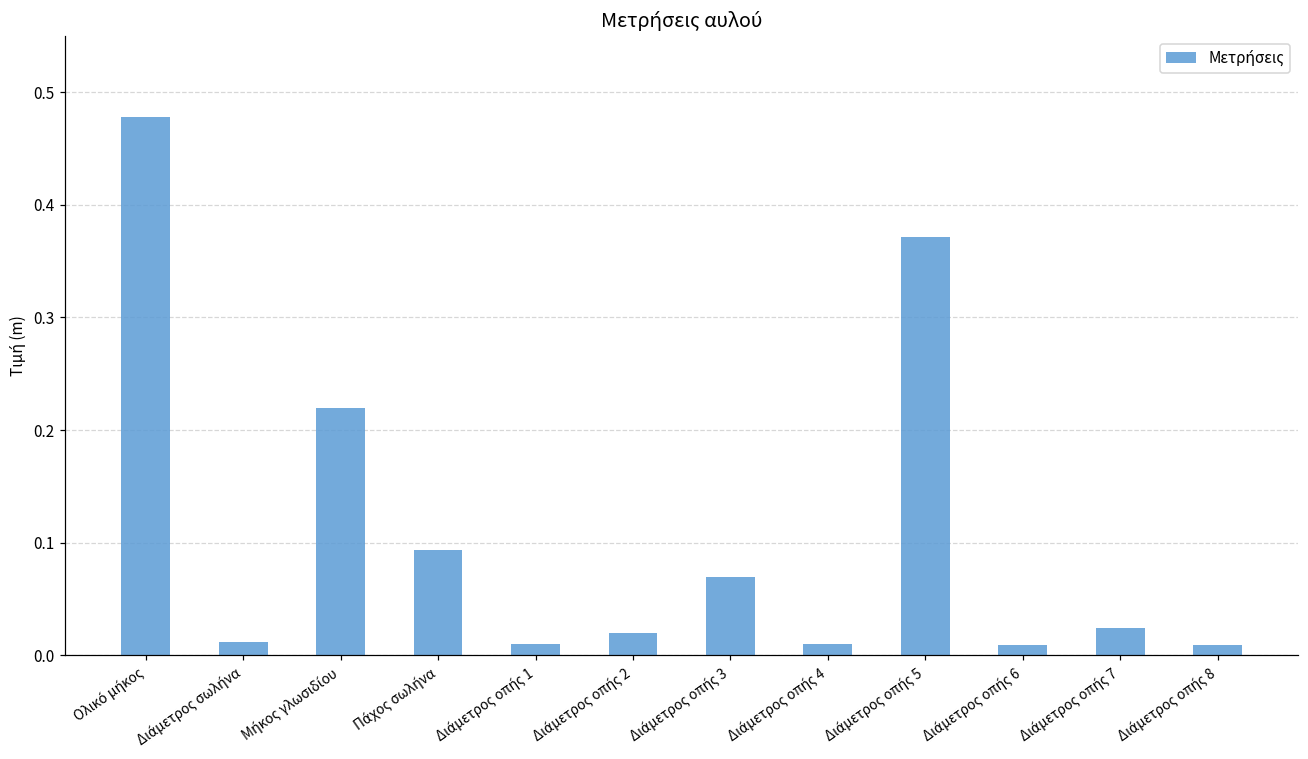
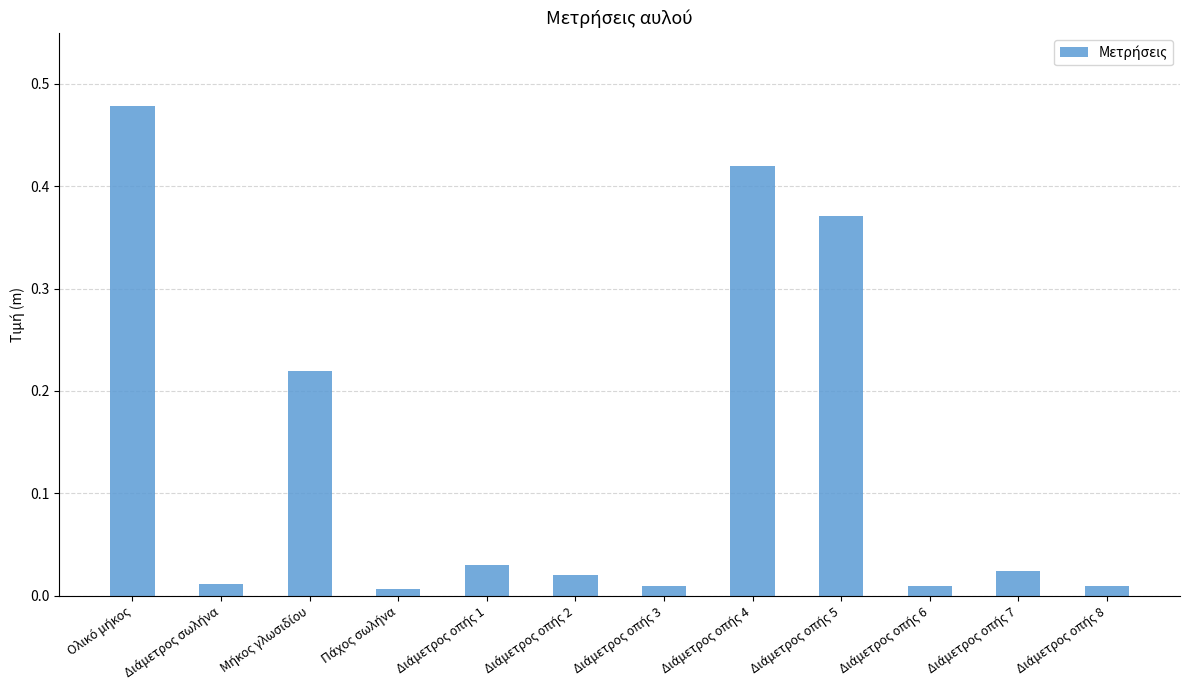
  {
    "Ολικό μήκος": 0.478,
    "Διάμετρος σωλήνα": 0.012,
    "Μήκος γλωσιδίου": 0.220,
-   "Πάχος σωλήνα": 0.093,
-   "Διάμετρος οπής 1": 0.01,
+   "Πάχος σωλήνα": 0.006,
+   "Διάμετρος οπής 1": 0.03,
    "Διάμετρος οπής 2": 0.020,
-   "Διάμετρος οπής 3": 0.07,
-   "Διάμετρος οπής 4": 0.01,
+   "Διάμετρος οπής 3": 0.01,
+   "Διάμετρος οπής 4": 0.42,
    "Διάμετρος οπής 5": 0.371,
    "Διάμετρος οπής 6": 0.010,
    "Διάμετρος οπής 7": 0.025,
    "Διάμετρος οπής 8": 0.010
  }
